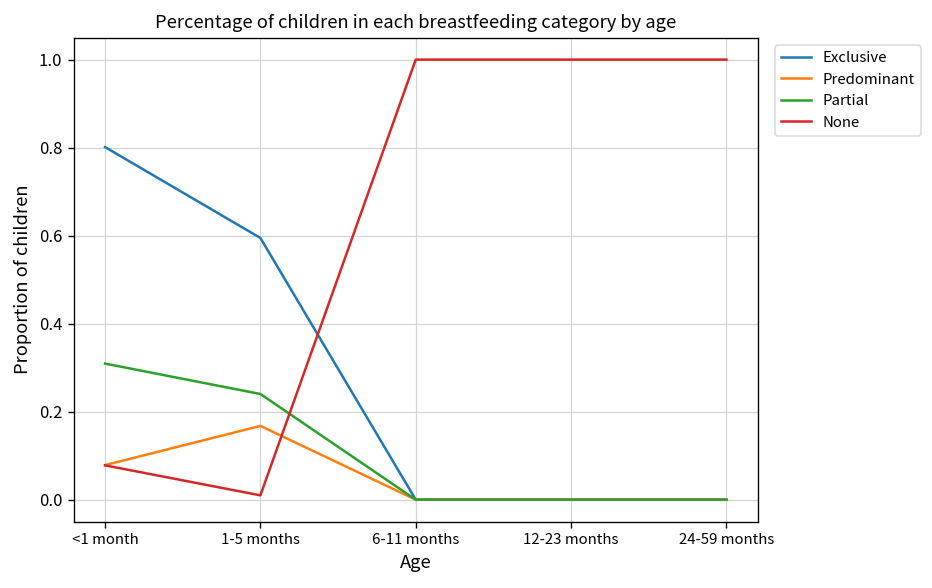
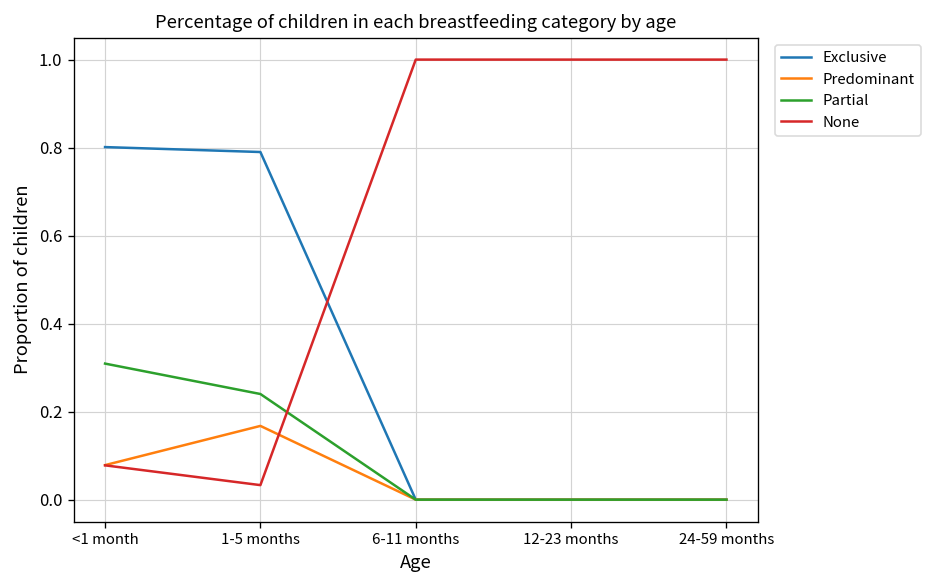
  {
    "Exclusive": {
      "<1 month": 0.80,
-     "1-5 months": 0.59
+     "1-5 months": 0.79
    },
    "Predominant": {
      "1-5 months": 0.17
    },
    "Partial": {
      "<1 month": 0.31,
      "1-5 months": 0.24
    },
    "None": {
-     "1-5 months": 0.01,
+     "1-5 months": 0.03,
      "6-11 months": 1.00,
      "12-23 months": 1.00,
      "24-59 months": 1.00
    }
  }
